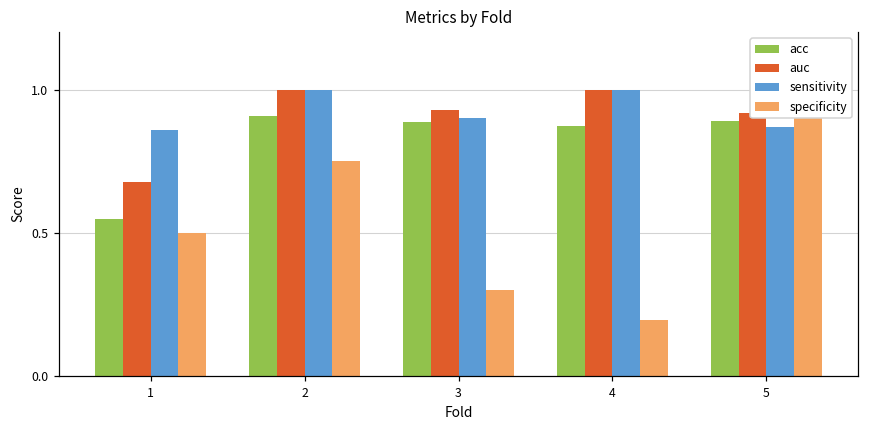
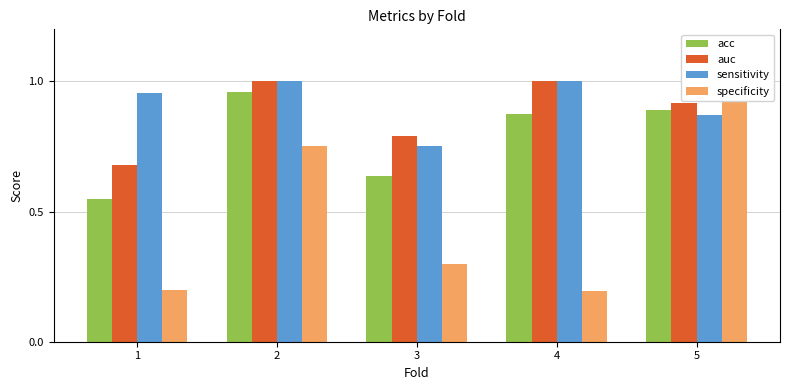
  {
    "acc": {
      "1": 0.55,
-     "2": 0.91,
-     "3": 0.89,
+     "2": 0.96,
+     "3": 0.64,
      "4": 0.87,
      "5": 0.89
    },
    "auc": {
      "1": 0.68,
      "2": 1.00,
-     "3": 0.93,
+     "3": 0.79,
      "4": 1.00,
      "5": 0.92
    },
    "sensitivity": {
-     "1": 0.86,
+     "1": 0.96,
      "2": 1.00,
-     "3": 0.90,
+     "3": 0.75,
      "4": 1.00,
      "5": 0.87
    },
    "specificity": {
-     "1": 0.5,
+     "1": 0.2,
      "2": 0.75,
      "3": 0.3,
      "4": 0.2
    }
  }
